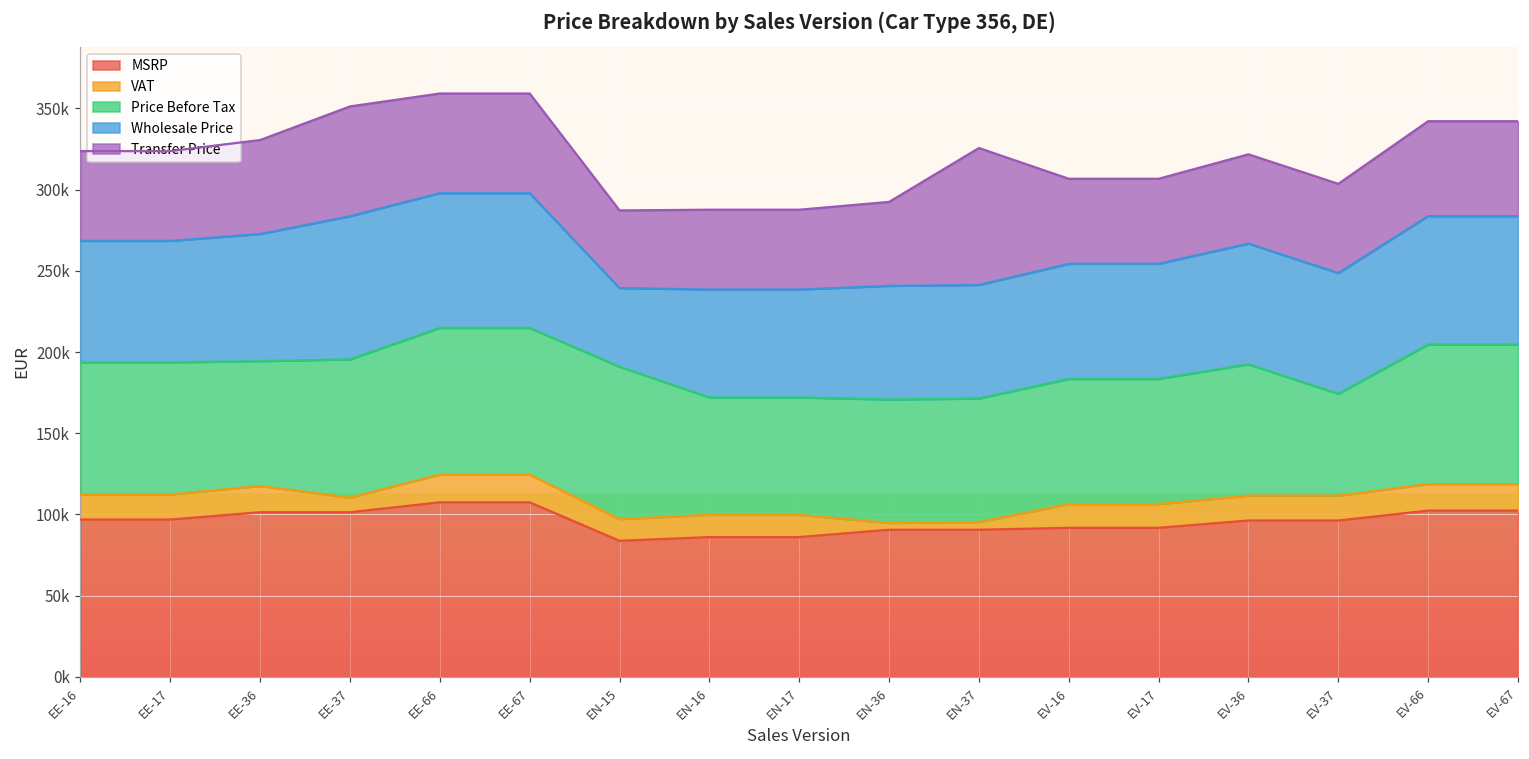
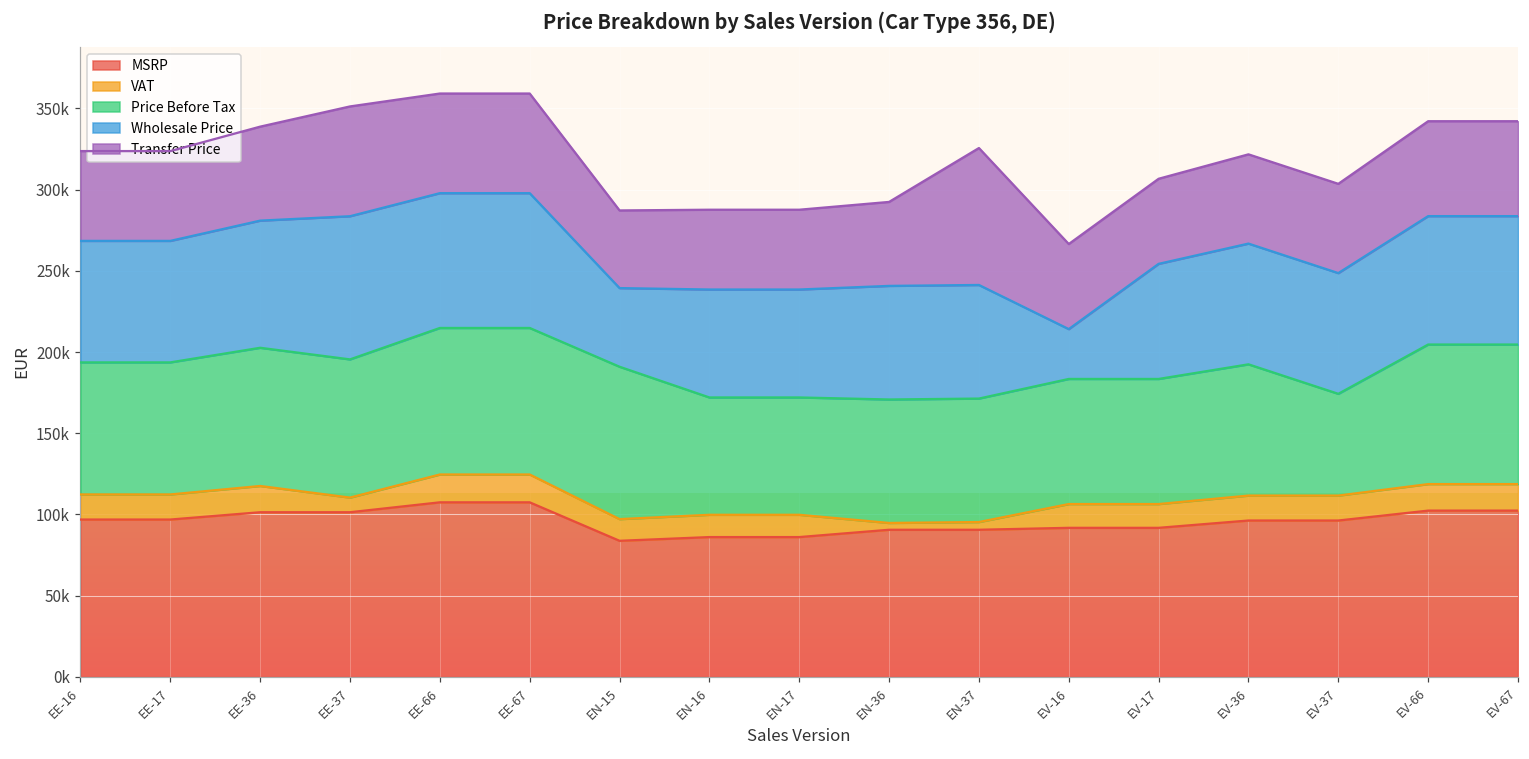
  {
    "MSRP": {
      "EE-16": 97000,
      "EE-17": 97000,
      "EE-36": 101000,
      "EE-37": 101000,
      "EE-66": 107000,
      "EE-67": 107000,
      "EN-15": 84000,
      "EN-16": 86000,
      "EN-17": 86000,
      "EN-36": 91000,
      "EN-37": 91000,
      "EV-16": 92000,
      "EV-17": 92000,
      "EV-36": 96000,
      "EV-37": 96000,
      "EV-66": 102000,
      "EV-67": 102000
    },
    "VAT": {
      "EE-16": 15000,
      "EE-17": 15000,
      "EE-36": 16000,
      "EE-37": 9000,
      "EE-66": 17000,
      "EE-67": 17000,
      "EN-15": 13000,
      "EN-16": 14000,
      "EN-17": 14000,
      "EN-36": 4000,
      "EN-37": 5000,
      "EV-16": 15000,
      "EV-17": 15000,
      "EV-36": 15000,
      "EV-37": 15000,
      "EV-66": 16000,
      "EV-67": 16000
    },
    "Price Before Tax": {
      "EE-16": 81000,
      "EE-17": 81000,
-     "EE-36": 77000,
+     "EE-36": 85000,
      "EE-37": 85000,
      "EE-66": 90000,
      "EE-67": 90000,
      "EN-15": 94000,
      "EN-16": 72000,
      "EN-17": 72000,
      "EN-36": 76000,
      "EN-37": 76000,
      "EV-16": 77000,
      "EV-17": 77000,
      "EV-36": 81000,
      "EV-37": 63000,
      "EV-66": 86000,
      "EV-67": 86000
    },
    "Wholesale Price": {
      "EE-16": 75000,
      "EE-17": 75000,
      "EE-36": 78000,
      "EE-37": 88000,
      "EE-66": 83000,
      "EE-67": 83000,
      "EN-15": 48000,
      "EN-16": 66000,
      "EN-17": 66000,
      "EN-36": 70000,
      "EN-37": 70000,
-     "EV-16": 71000,
+     "EV-16": 31000,
      "EV-17": 71000,
      "EV-36": 74000,
      "EV-37": 74000,
      "EV-66": 79000,
      "EV-67": 79000
    },
    "Transfer Price": {
      "EE-16": 55000,
      "EE-36": 58000,
      "EE-37": 68000,
      "EE-66": 61000,
      "EE-67": 61000,
      "EN-15": 48000,
      "EN-16": 49000,
      "EN-17": 49000,
      "EN-36": 52000,
      "EN-37": 84000,
      "EV-16": 52000,
      "EV-17": 52000,
      "EV-36": 55000,
      "EV-37": 55000,
      "EV-66": 58000,
      "EV-67": 58000
    }
  }
